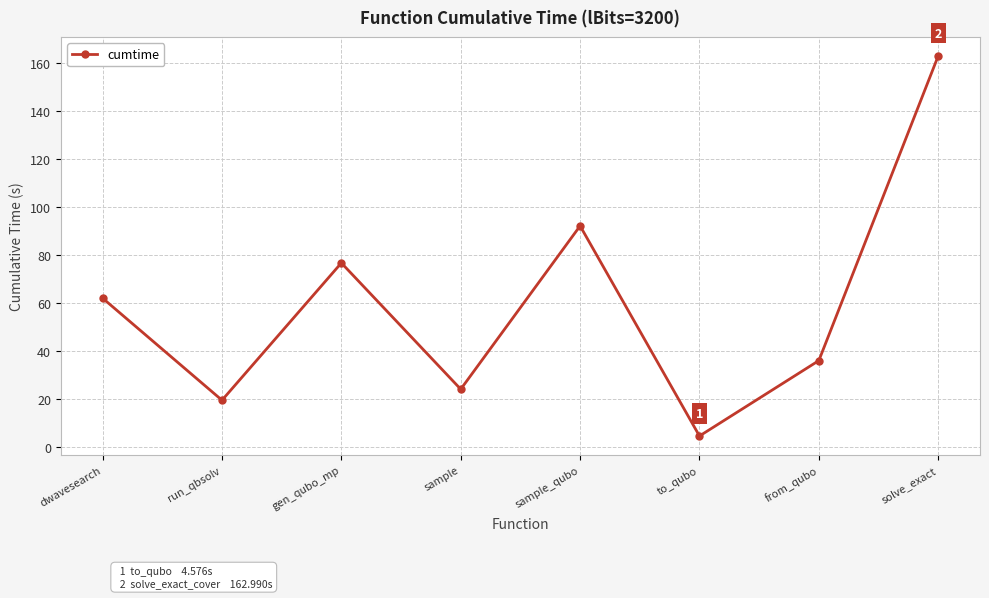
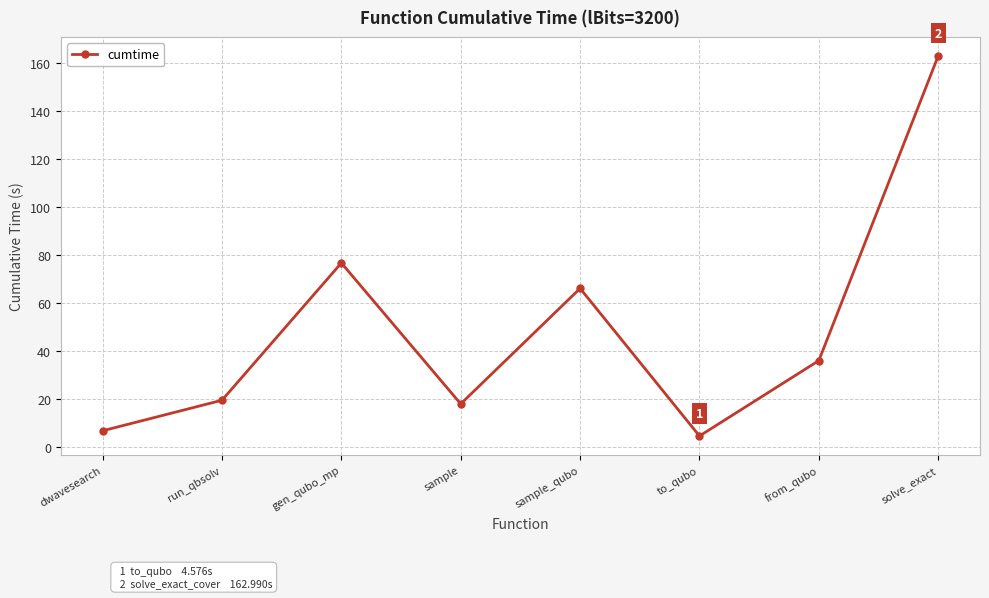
  {
-   "dwavesearch": 62,
+   "dwavesearch": 7,
    "run_qbsolv": 19,
    "gen_qubo_mp": 77,
-   "sample": 24,
-   "sample_qubo": 92,
+   "sample": 18,
+   "sample_qubo": 66,
    "from_qubo": 36
  }
